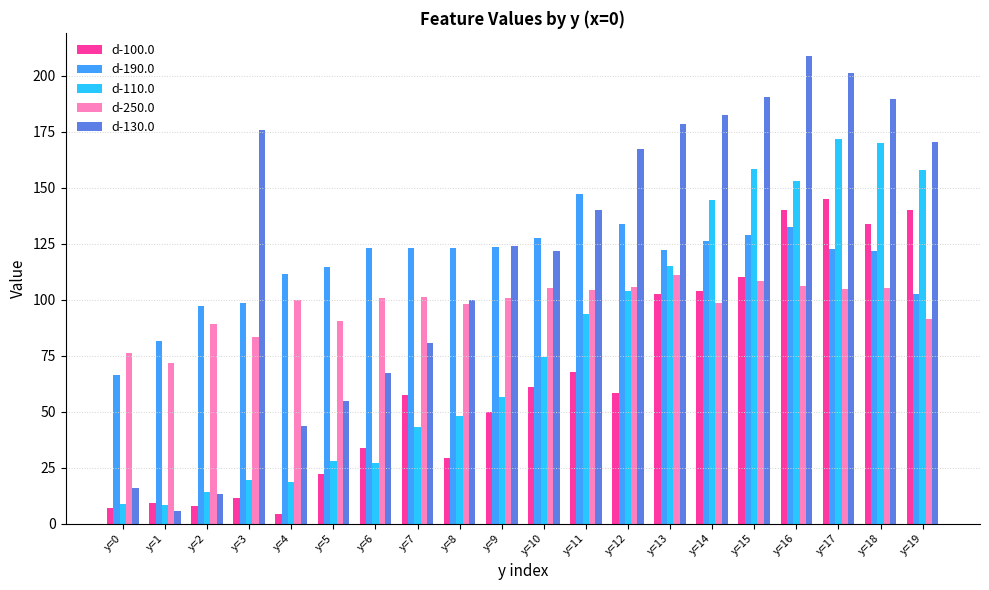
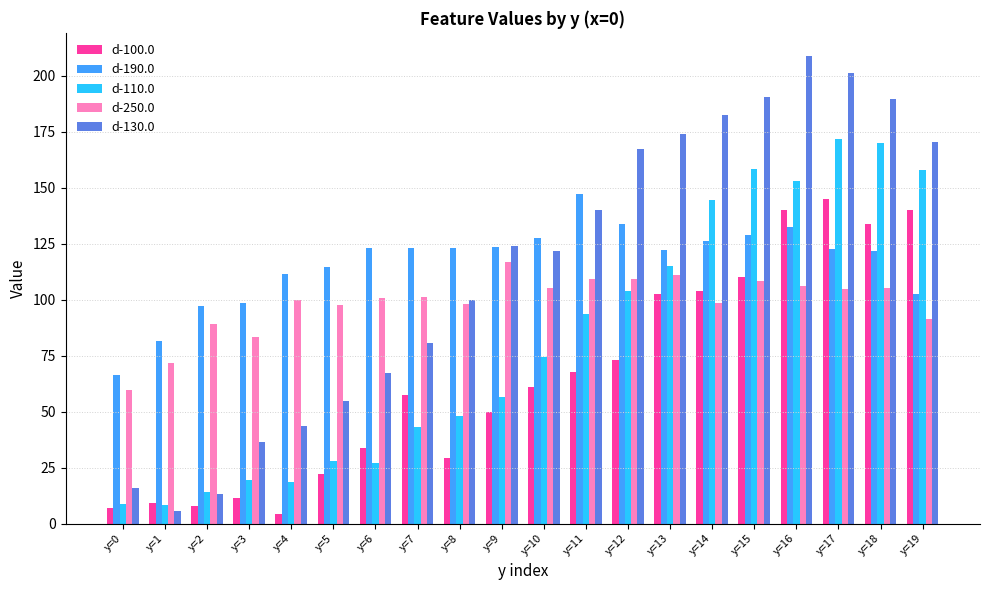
  {
    "d-100.0": {
      "y=0": 7,
      "y=1": 9,
      "y=2": 8,
      "y=3": 12,
      "y=4": 4,
      "y=5": 22,
      "y=6": 34,
      "y=7": 57,
      "y=8": 29,
      "y=9": 50,
      "y=10": 61,
      "y=11": 68,
-     "y=12": 58,
+     "y=12": 73,
      "y=13": 103,
      "y=14": 104,
      "y=15": 110,
      "y=16": 140,
      "y=17": 145,
      "y=18": 134,
      "y=19": 140
    },
    "d-250.0": {
-     "y=0": 76,
+     "y=0": 59,
      "y=1": 72,
      "y=2": 89,
      "y=3": 83,
      "y=4": 100,
-     "y=5": 90,
+     "y=5": 98,
      "y=6": 101,
      "y=7": 101,
      "y=8": 98,
-     "y=9": 101,
+     "y=9": 117,
      "y=10": 105,
-     "y=11": 104,
-     "y=12": 106,
+     "y=11": 109,
+     "y=12": 109,
      "y=13": 111,
      "y=14": 98,
      "y=15": 108,
      "y=16": 106,
      "y=17": 105,
      "y=18": 105,
      "y=19": 92
    },
    "d-130.0": {
      "y=0": 16,
      "y=1": 6,
      "y=2": 13,
-     "y=3": 176,
+     "y=3": 36,
      "y=4": 44,
      "y=5": 55,
      "y=6": 67,
      "y=7": 81,
      "y=8": 100,
      "y=9": 124,
      "y=10": 122,
      "y=11": 140,
      "y=12": 167,
-     "y=13": 179,
+     "y=13": 174,
      "y=14": 182,
      "y=15": 191,
      "y=16": 209,
      "y=17": 201,
      "y=18": 189,
      "y=19": 170
    }
  }
